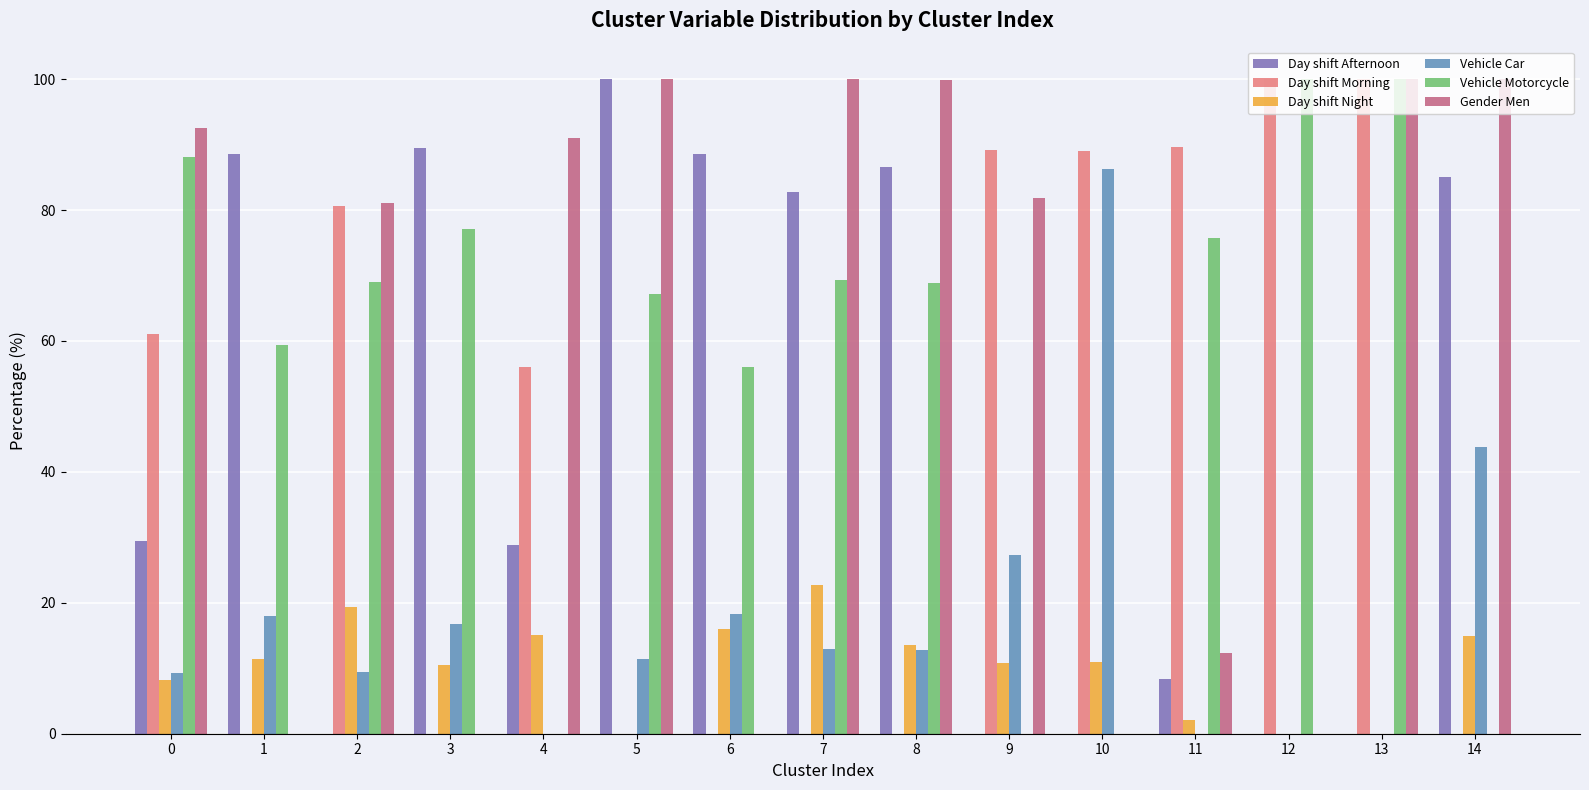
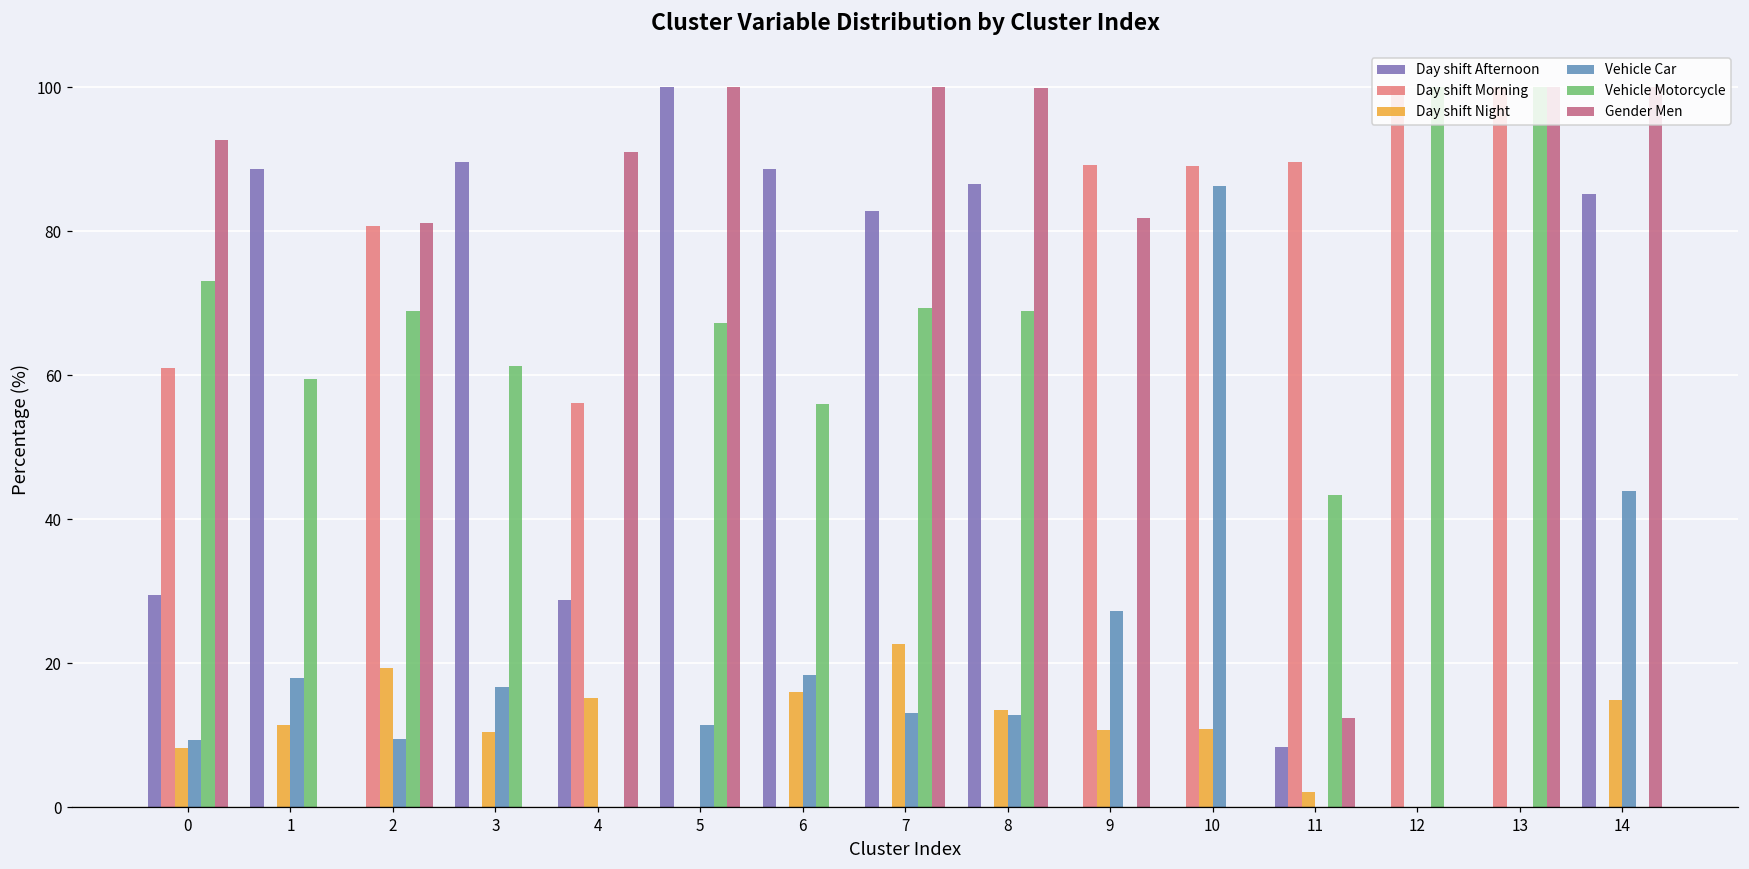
  {
    "Day shift Night": {
      "0": 8,
      "1": 11,
      "2": 19,
      "3": 10,
      "4": 15,
      "5": 0,
      "6": 16,
      "7": 23,
      "8": 13,
      "9": 11,
      "10": 11,
      "11": 2,
      "12": 0,
      "13": 0,
      "14": 15
    },
    "Vehicle Motorcycle": {
-     "0": 88,
+     "0": 73,
      "1": 59,
      "2": 69,
-     "3": 77,
+     "3": 61,
      "4": 0,
      "5": 67,
      "6": 56,
      "7": 69,
      "8": 69,
      "9": 0,
      "10": 0,
-     "11": 76,
+     "11": 43,
      "14": 0
    }
  }
